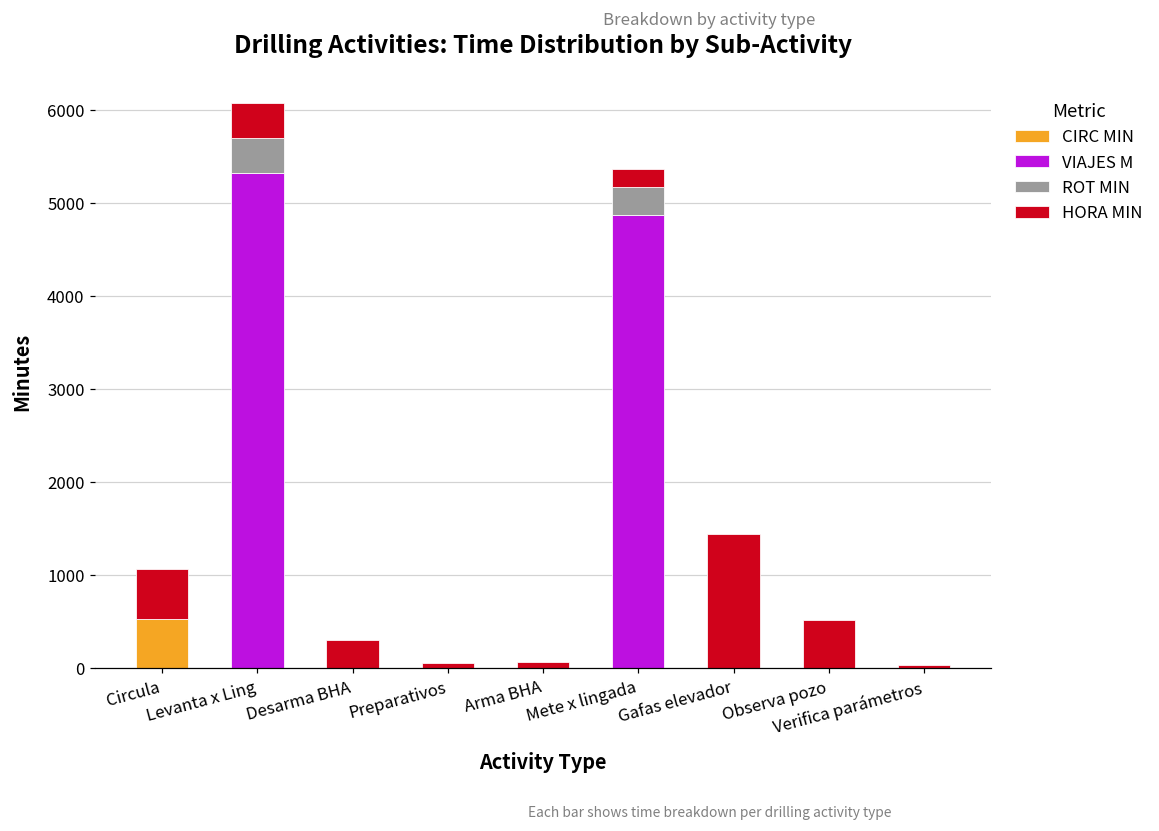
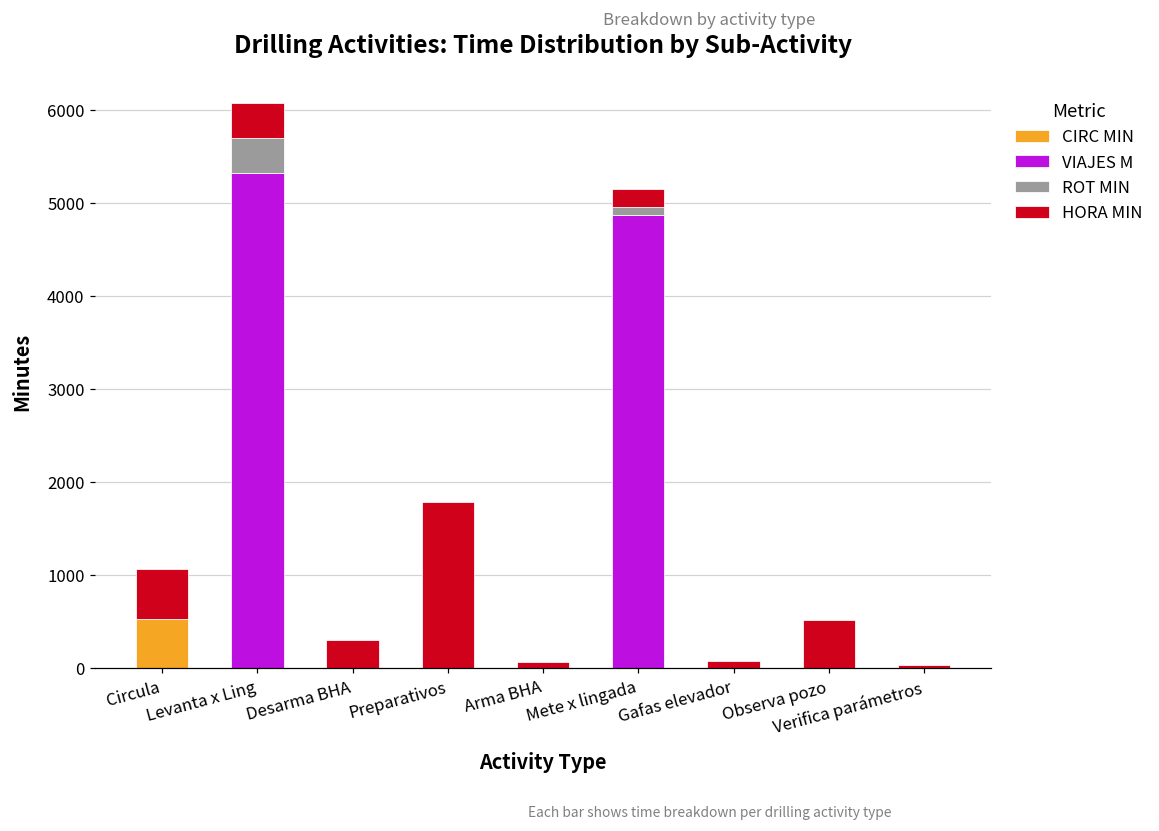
  {
    "CIRC MIN": {
      "Circula": 500,
      "Levanta x Ling": 0,
      "Desarma BHA": 0,
      "Preparativos": 0,
      "Arma BHA": 0,
      "Mete x lingada": 0,
      "Gafas elevador": 0,
      "Observa pozo": 0,
      "Verifica parámetros": 0
    },
    "ROT MIN": {
      "Circula": 0,
      "Levanta x Ling": 400,
      "Desarma BHA": 0,
      "Preparativos": 0,
      "Arma BHA": 0,
-     "Mete x lingada": 300,
+     "Mete x lingada": 100,
      "Gafas elevador": 0,
      "Observa pozo": 0,
      "Verifica parámetros": 0
    },
    "HORA MIN": {
      "Circula": 500,
      "Levanta x Ling": 400,
      "Desarma BHA": 300,
-     "Preparativos": 100,
+     "Preparativos": 1800,
      "Arma BHA": 100,
      "Mete x lingada": 200,
-     "Gafas elevador": 1400,
+     "Gafas elevador": 100,
      "Observa pozo": 500,
      "Verifica parámetros": 0
    }
  }
